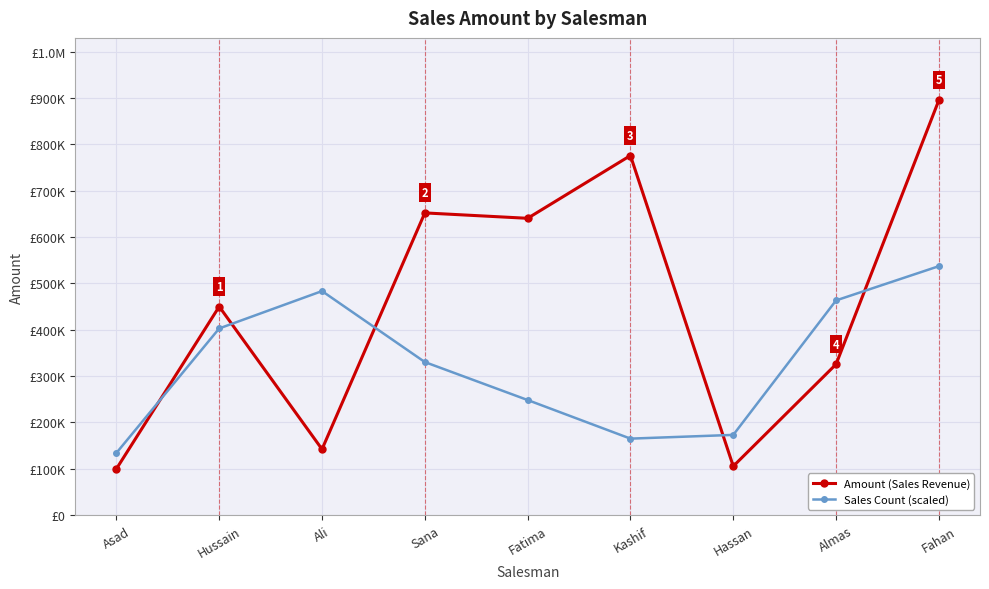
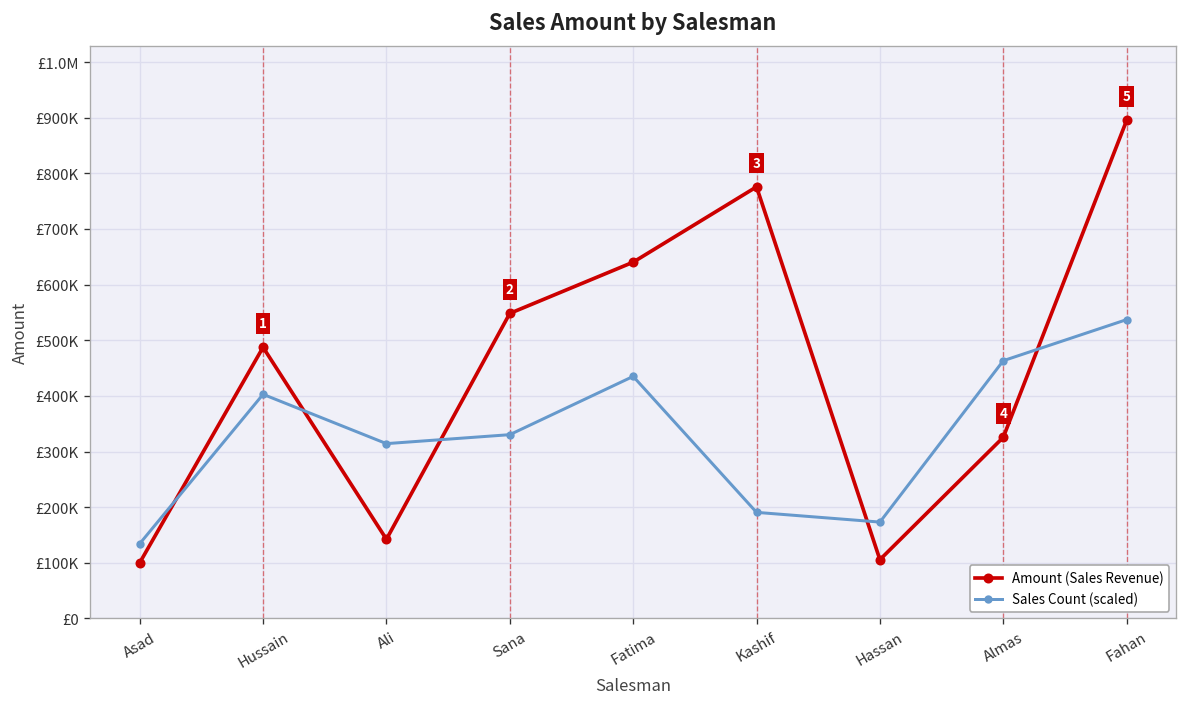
  {
    "Amount (Sales Revenue)": {
      "Asad": "£100000",
-     "Hussain": "£450000",
+     "Hussain": "£490000",
      "Ali": "£140000",
-     "Sana": "£650000",
+     "Sana": "£550000",
      "Fatima": "£640000",
      "Hassan": "£110000"
    },
    "Sales Count (scaled)": {
      "Asad": "£130000",
      "Hussain": "£400000",
-     "Ali": "£480000",
+     "Ali": "£310000",
      "Sana": "£330000",
-     "Fatima": "£250000",
-     "Kashif": "£170000",
+     "Fatima": "£440000",
+     "Kashif": "£190000",
      "Hassan": "£170000",
      "Almas": "£460000",
      "Fahan": "£540000"
    }
  }
